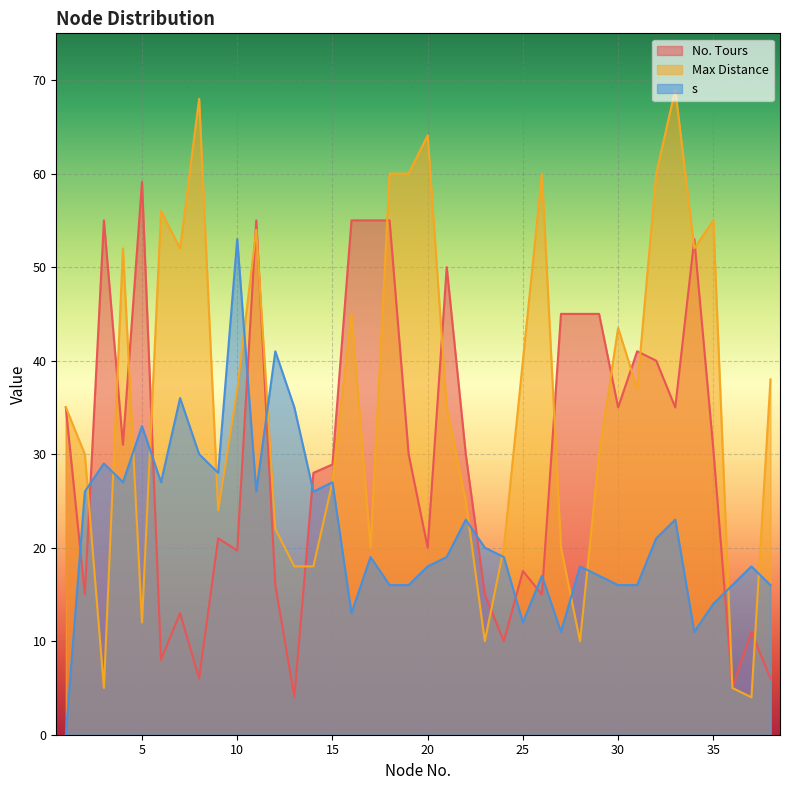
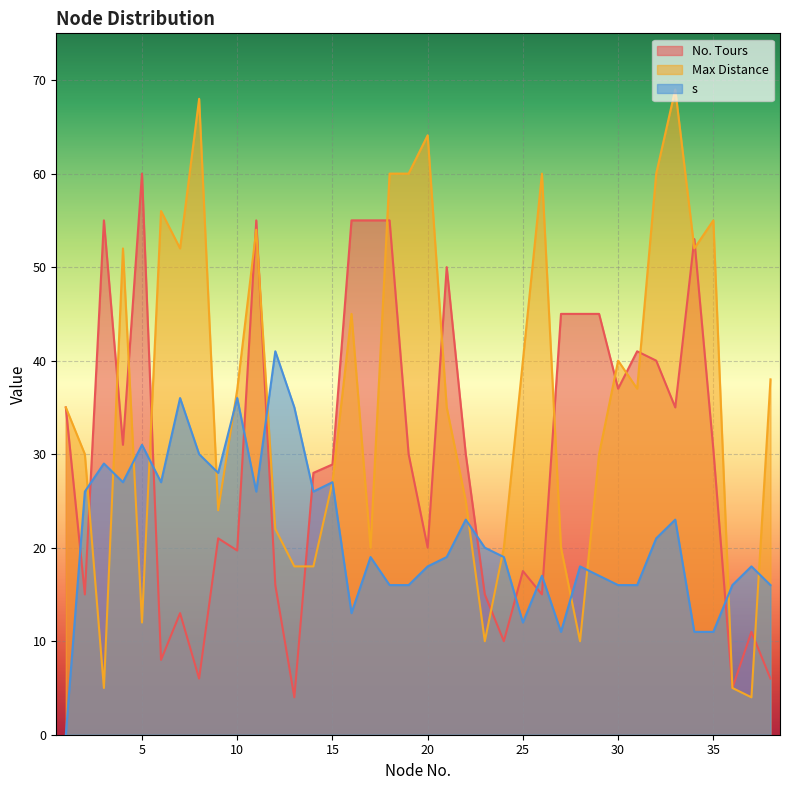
  {
    "No. Tours": {
-     "5": 59,
+     "5": 60,
      "10": 20,
      "15": 29,
      "20": 20,
      "25": 18,
-     "30": 35,
+     "30": 37,
      "35": 31
    },
    "Max Distance": {
      "5": 12,
      "10": 37,
      "20": 64,
      "25": 40,
-     "30": 44,
+     "30": 40,
      "35": 55
    },
    "s": {
-     "5": 33,
-     "10": 53,
+     "5": 31,
+     "10": 36,
      "20": 18,
      "25": 12,
      "30": 16,
-     "35": 14
+     "35": 11
    }
  }
